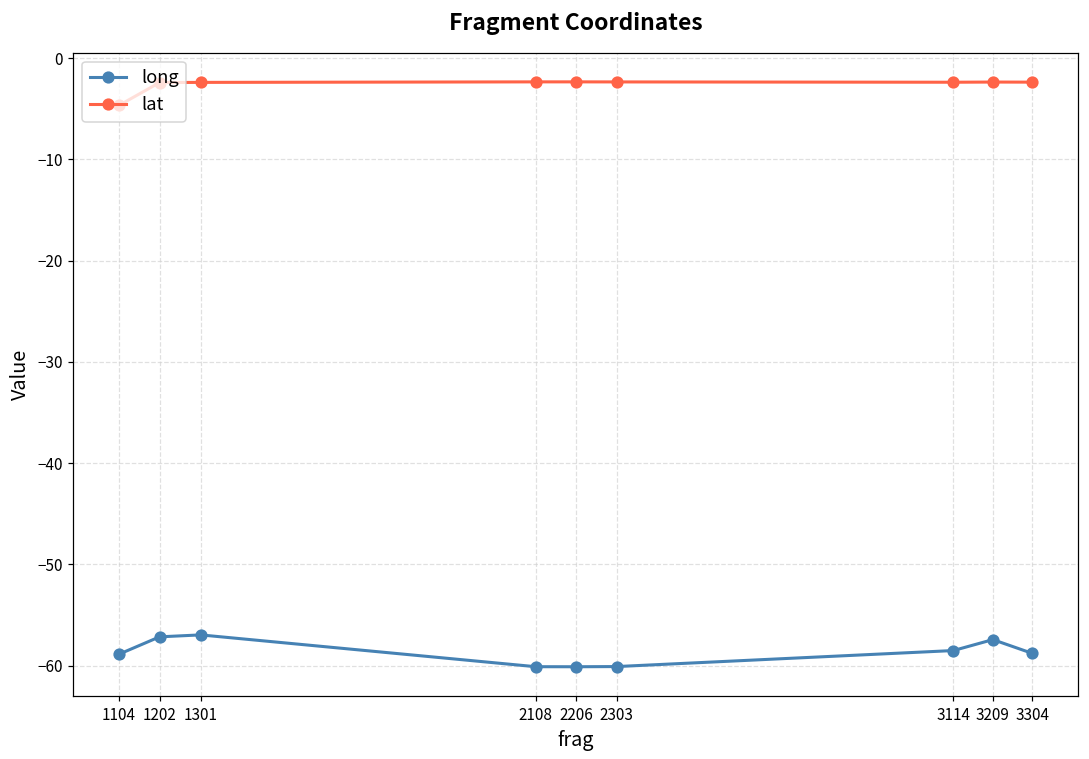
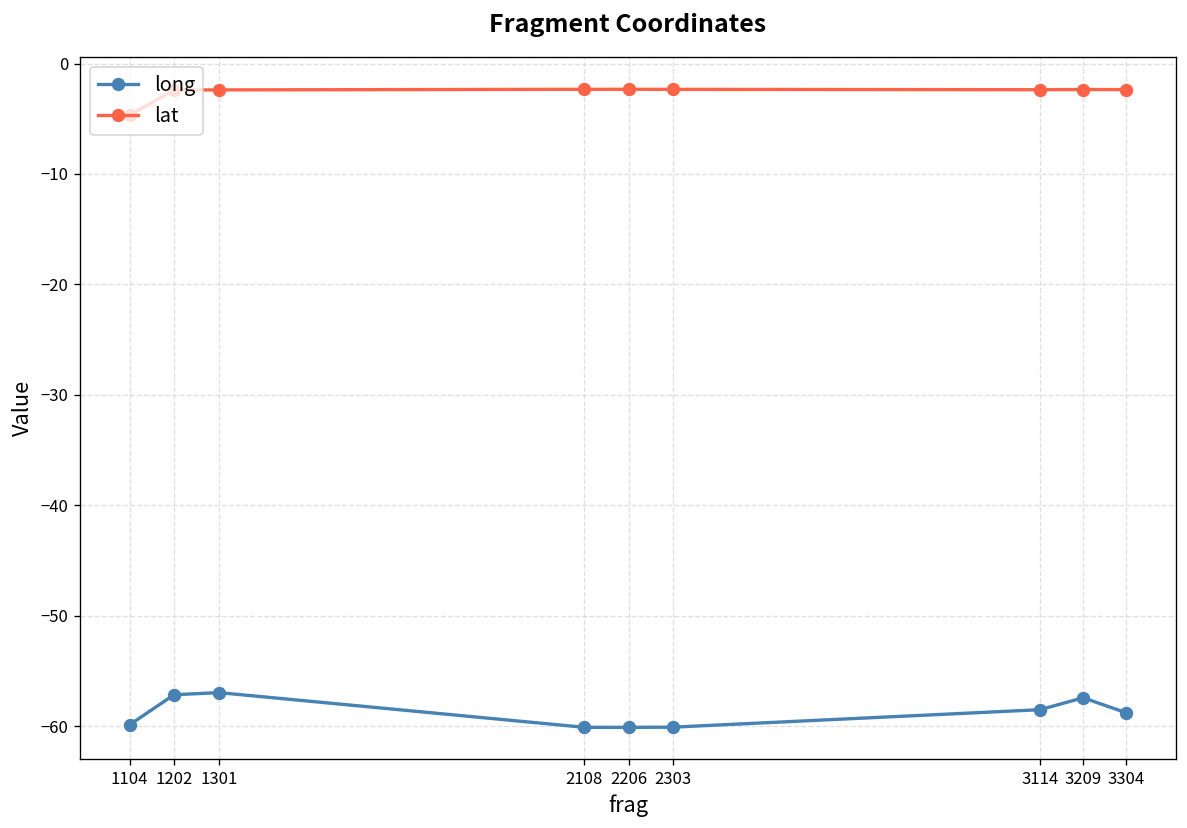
  {
    "long": {
-     "1104": -59,
+     "1104": -60,
      "1202": -57,
      "1301": -57,
      "2108": -60,
      "2206": -60,
      "2303": -60,
      "3114": -59,
      "3209": -57,
      "3304": -59
    },
    "lat": {
      "1301": -2,
      "2108": -2,
      "2206": -2,
      "2303": -2,
      "3114": -2,
      "3209": -2,
      "3304": -2
    }
  }
